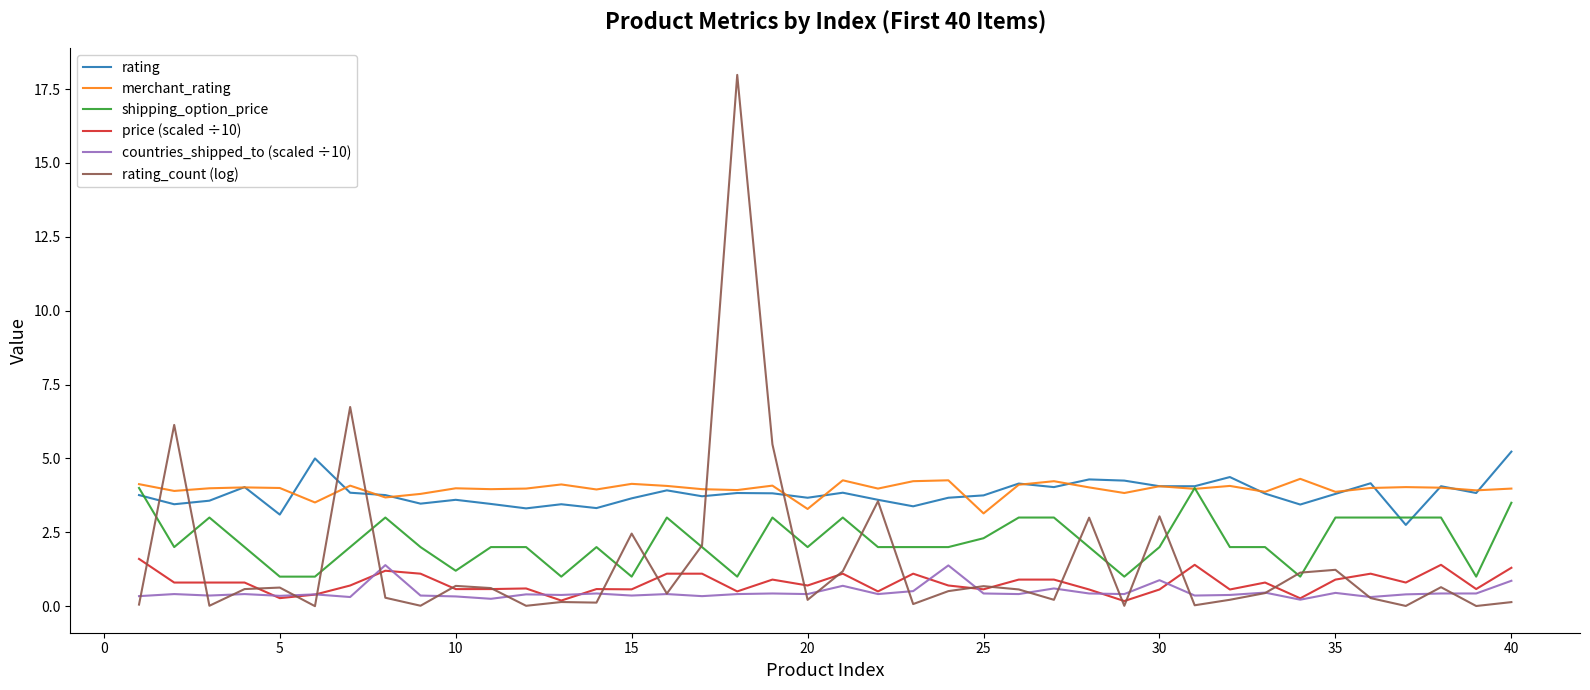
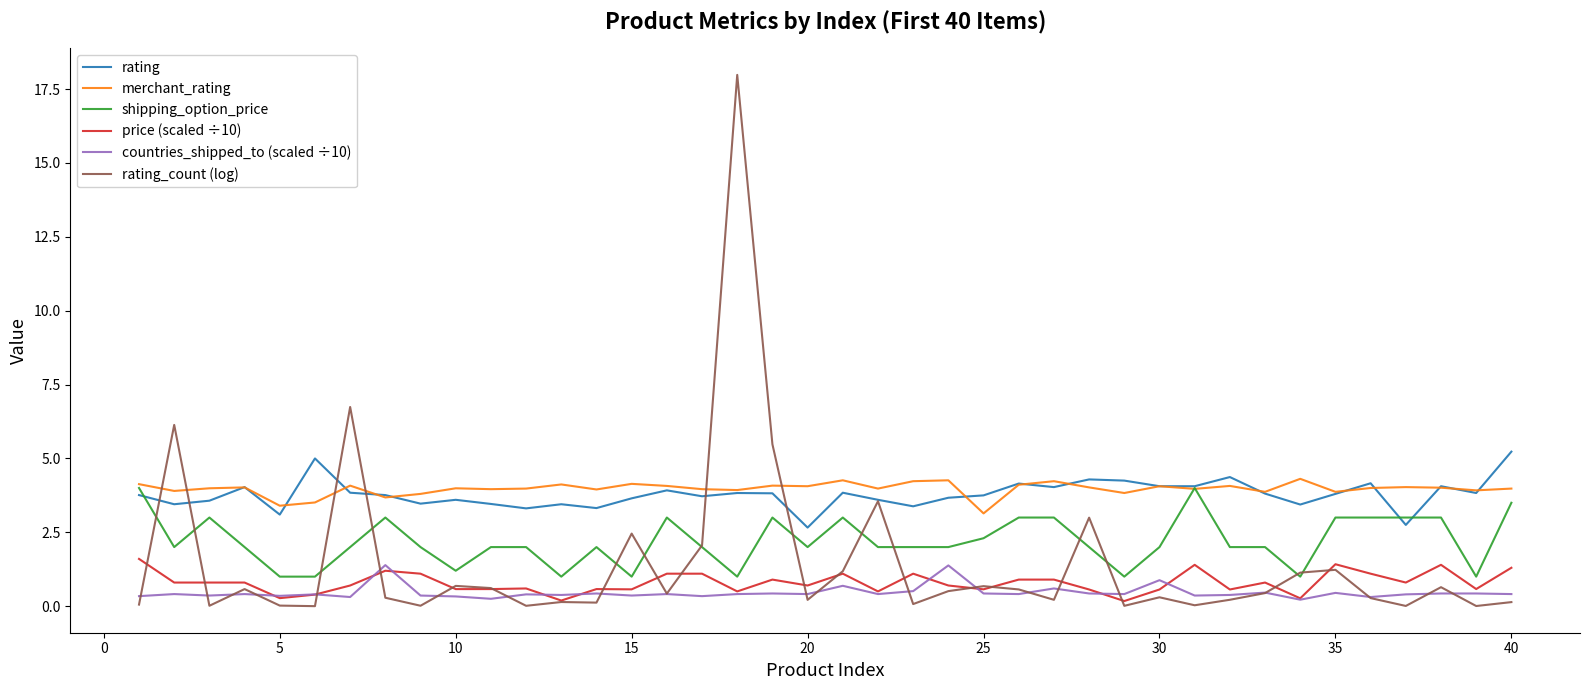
  {
    "rating": {
      "5": 3.1,
      "10": 3.6,
      "15": 3.7,
-     "20": 3.7,
+     "20": 2.7,
      "25": 3.8,
      "40": 5.2
    },
    "merchant_rating": {
-     "5": 4.0,
+     "5": 3.4,
      "10": 4.0,
      "15": 4.1,
-     "20": 3.3,
+     "20": 4.1,
      "25": 3.1,
      "40": 4.0
    },
    "shipping_option_price": {
      "5": 1.0,
      "10": 1.2,
      "15": 1.0,
      "20": 2.0,
      "25": 2.3,
      "30": 2.0,
      "35": 3.0,
      "40": 3.5
    },
    "price (scaled ÷10)": {
      "10": 0.6,
      "15": 0.6,
      "20": 0.7,
      "25": 0.6,
      "30": 0.6,
-     "35": 0.9,
+     "35": 1.4,
      "40": 1.3
    },
    "countries_shipped_to (scaled ÷10)": {
      "10": 0.3,
      "15": 0.4,
      "20": 0.4,
      "25": 0.4,
      "30": 0.9,
      "35": 0.5,
-     "40": 0.9
+     "40": 0.4
    },
    "rating_count (log)": {
-     "5": 0.6,
+     "5": 0.0,
      "10": 0.7,
      "15": 2.5,
      "20": 0.2,
      "25": 0.7,
-     "30": 3.0,
+     "30": 0.3,
      "35": 1.2,
      "40": 0.1
    }
  }
